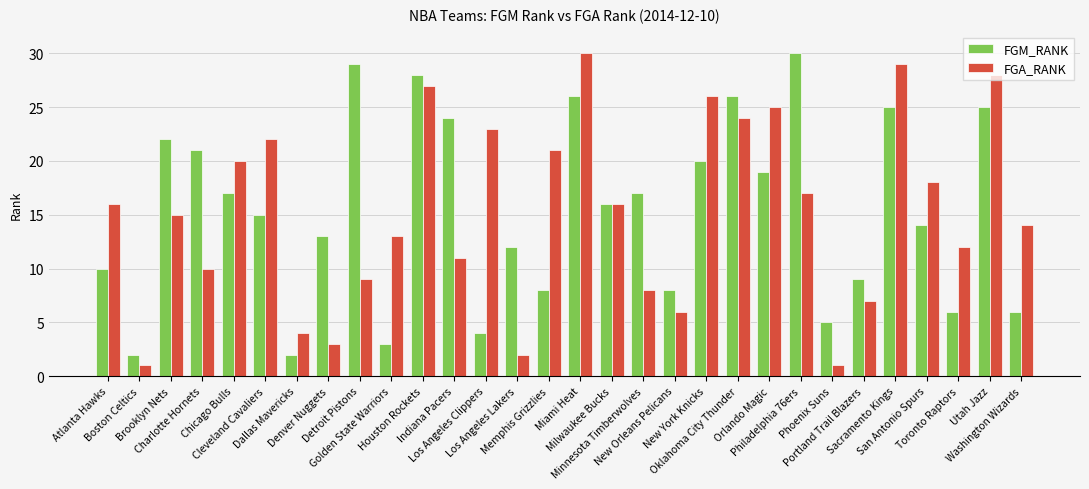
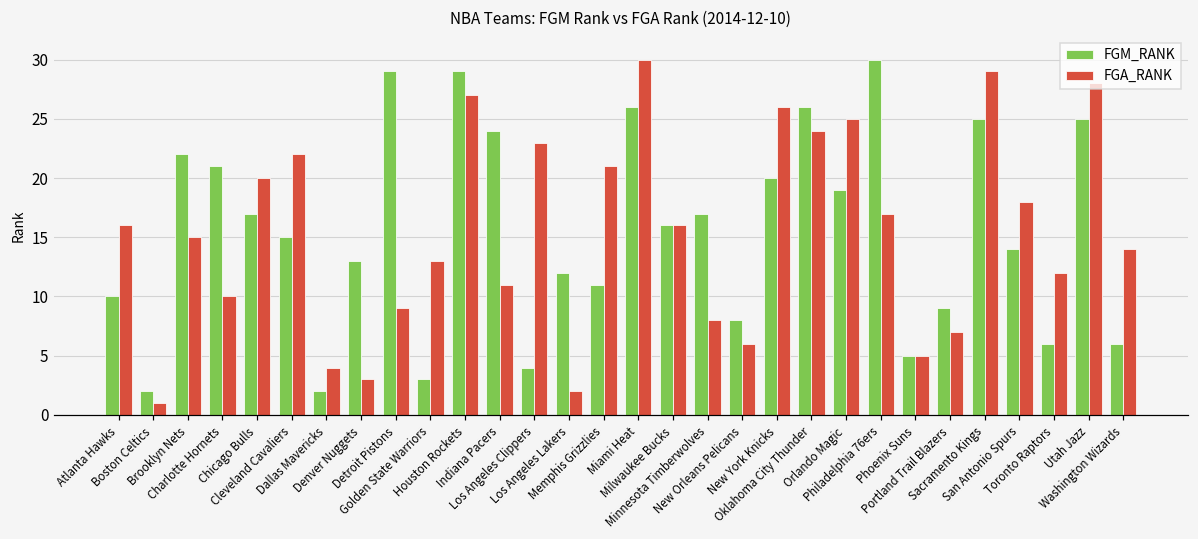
  {
    "FGM_RANK": {
      "Atlanta Hawks": 10,
      "Boston Celtics": 2,
      "Brooklyn Nets": 22,
      "Charlotte Hornets": 21,
      "Chicago Bulls": 17,
      "Cleveland Cavaliers": 15,
      "Dallas Mavericks": 2,
      "Denver Nuggets": 13,
      "Detroit Pistons": 29,
      "Golden State Warriors": 3,
-     "Houston Rockets": 28,
+     "Houston Rockets": 29,
      "Indiana Pacers": 24,
      "Los Angeles Clippers": 4,
      "Los Angeles Lakers": 12,
-     "Memphis Grizzlies": 8,
+     "Memphis Grizzlies": 11,
      "Miami Heat": 26,
      "Milwaukee Bucks": 16,
      "Minnesota Timberwolves": 17,
      "New Orleans Pelicans": 8,
      "New York Knicks": 20,
      "Oklahoma City Thunder": 26,
      "Orlando Magic": 19,
      "Philadelphia 76ers": 30,
      "Phoenix Suns": 5,
      "Portland Trail Blazers": 9,
      "Sacramento Kings": 25,
      "San Antonio Spurs": 14,
      "Toronto Raptors": 6,
      "Utah Jazz": 25,
      "Washington Wizards": 6
    },
    "FGA_RANK": {
      "Atlanta Hawks": 16,
      "Boston Celtics": 1,
      "Brooklyn Nets": 15,
      "Charlotte Hornets": 10,
      "Chicago Bulls": 20,
      "Cleveland Cavaliers": 22,
      "Dallas Mavericks": 4,
      "Denver Nuggets": 3,
      "Detroit Pistons": 9,
      "Golden State Warriors": 13,
      "Houston Rockets": 27,
      "Indiana Pacers": 11,
      "Los Angeles Clippers": 23,
      "Los Angeles Lakers": 2,
      "Memphis Grizzlies": 21,
      "Miami Heat": 30,
      "Milwaukee Bucks": 16,
      "Minnesota Timberwolves": 8,
      "New Orleans Pelicans": 6,
      "New York Knicks": 26,
      "Oklahoma City Thunder": 24,
      "Orlando Magic": 25,
      "Philadelphia 76ers": 17,
-     "Phoenix Suns": 1,
+     "Phoenix Suns": 5,
      "Portland Trail Blazers": 7,
      "Sacramento Kings": 29,
      "San Antonio Spurs": 18,
      "Toronto Raptors": 12,
      "Washington Wizards": 14
    }
  }
